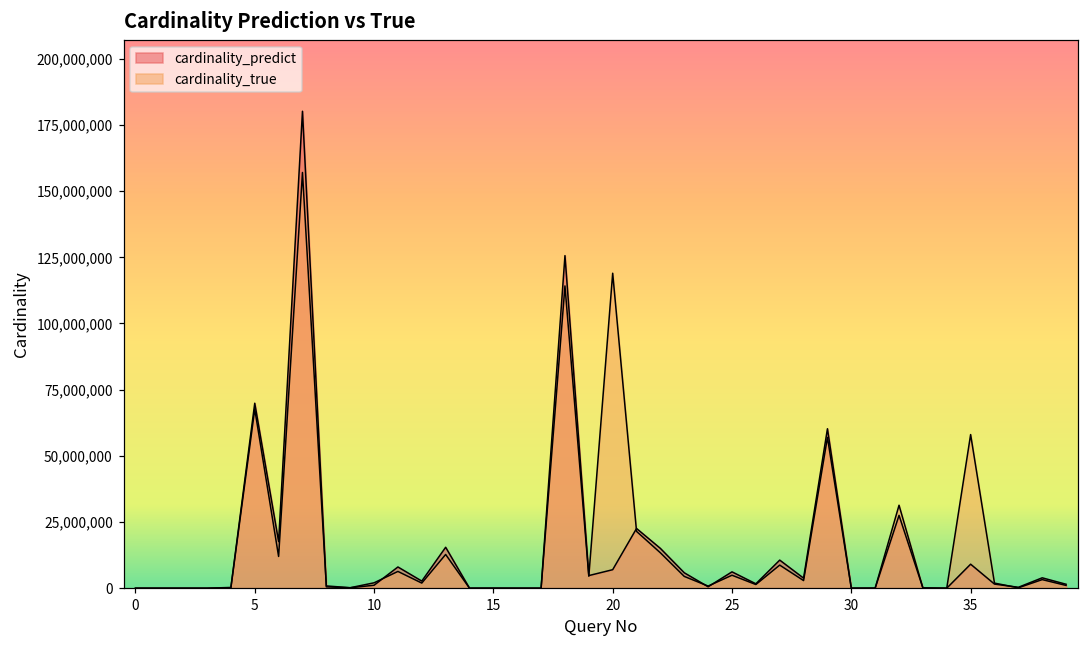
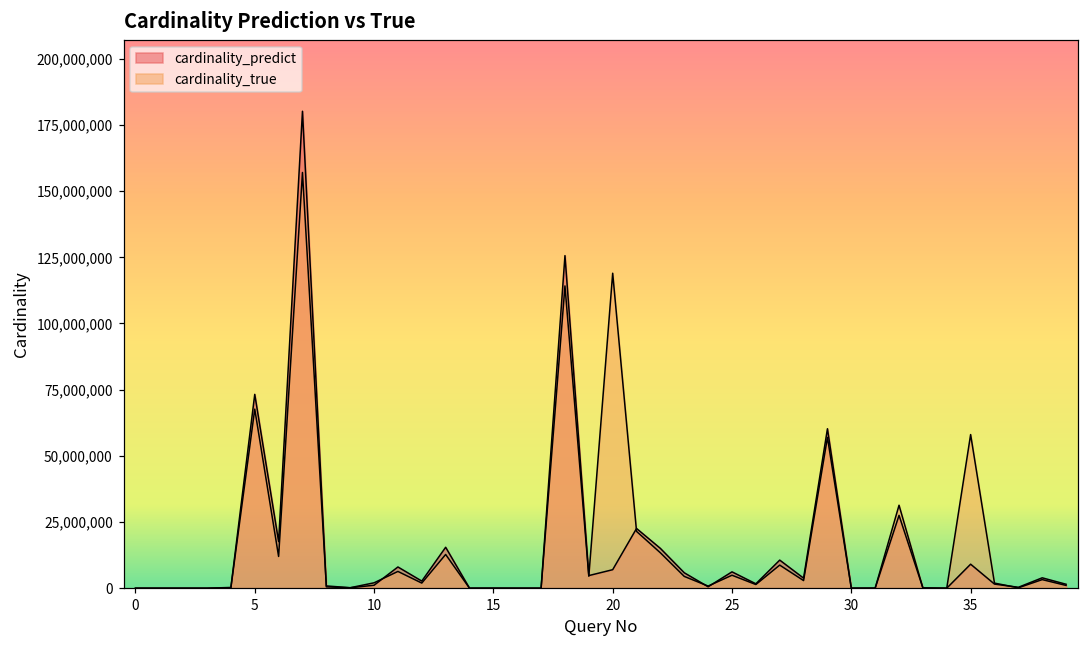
  {
    "cardinality_predict": {
-     "5": "70,000,000",
+     "5": "73,000,000",
      "20": "7,000,000",
      "25": "6,000,000",
      "35": "9,000,000"
    },
    "cardinality_true": {
      "5": "68,000,000",
      "20": "119,000,000",
      "25": "5,000,000",
      "35": "58,000,000"
    }
  }
